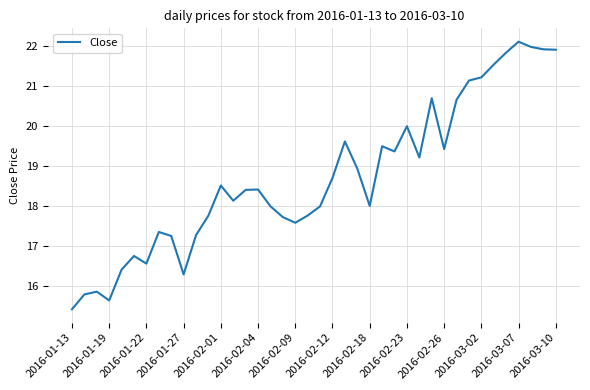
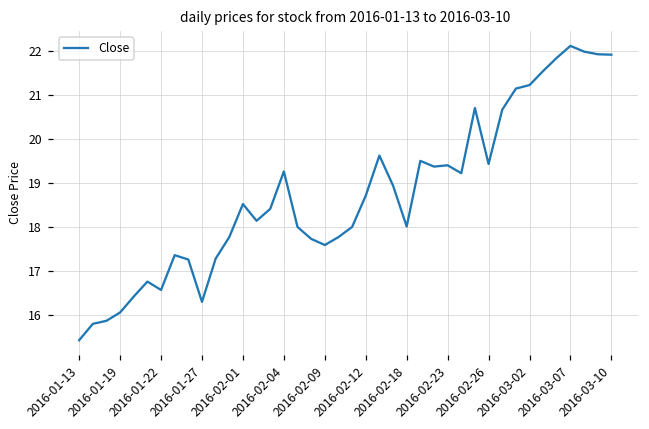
  {
    "2016-01-13": 15.4,
-   "2016-01-19": 15.7,
+   "2016-01-19": 16.1,
    "2016-01-22": 16.6,
    "2016-01-27": 16.3,
    "2016-02-01": 18.5,
-   "2016-02-04": 18.4,
+   "2016-02-04": 19.3,
    "2016-02-09": 17.6,
    "2016-02-12": 18.7,
    "2016-02-18": 18.0,
-   "2016-02-23": 20.0,
+   "2016-02-23": 19.4,
    "2016-02-26": 19.4,
    "2016-03-02": 21.2,
    "2016-03-07": 22.1,
    "2016-03-10": 21.9
  }
